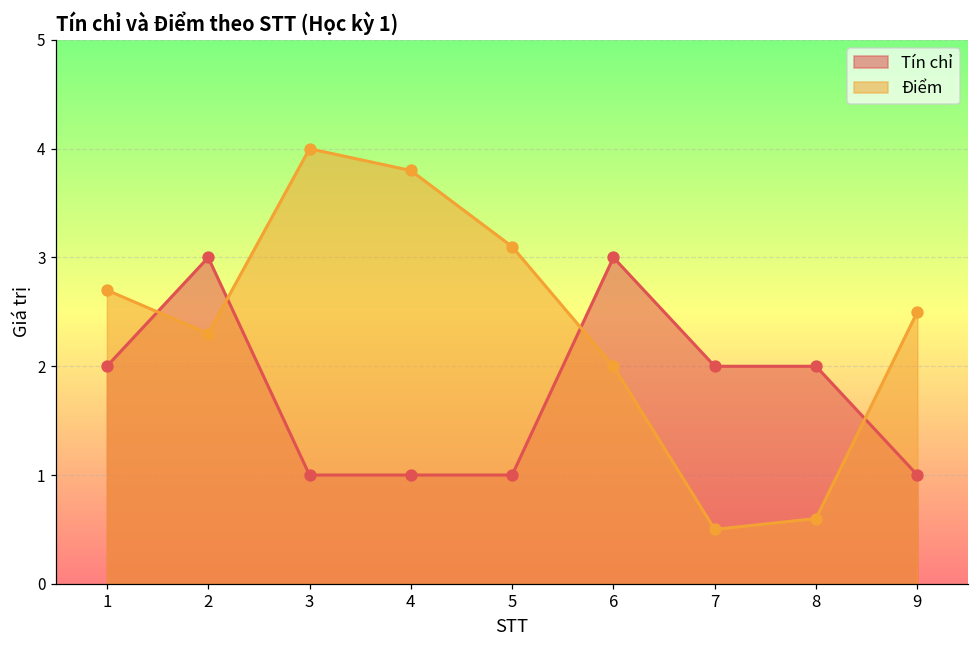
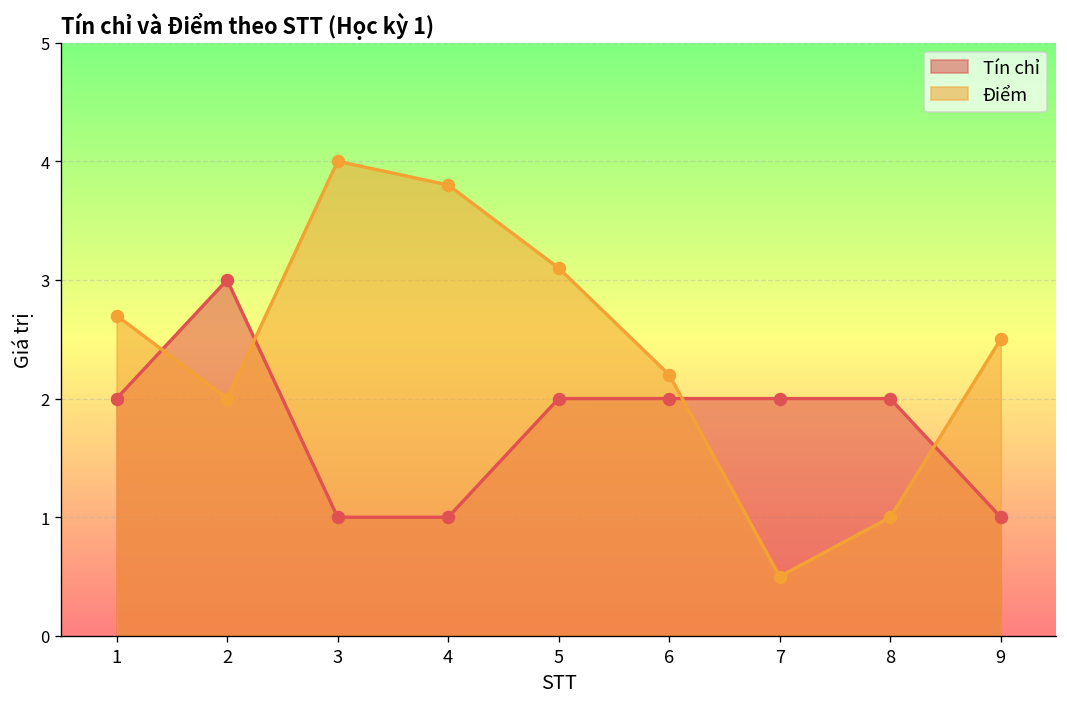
  {
    "Tín chỉ": {
      "1": 2,
      "2": 3,
      "3": 1,
      "4": 1,
-     "5": 1,
-     "6": 3,
+     "5": 2,
+     "6": 2,
      "7": 2,
      "8": 2,
      "9": 1
    },
    "Điểm": {
      "1": 2.7,
-     "2": 2.3,
+     "2": 2.0,
      "3": 4.0,
      "4": 3.8,
      "5": 3.1,
-     "6": 2.0,
+     "6": 2.2,
      "7": 0.5,
-     "8": 0.6,
+     "8": 1.0,
      "9": 2.5
    }
  }
